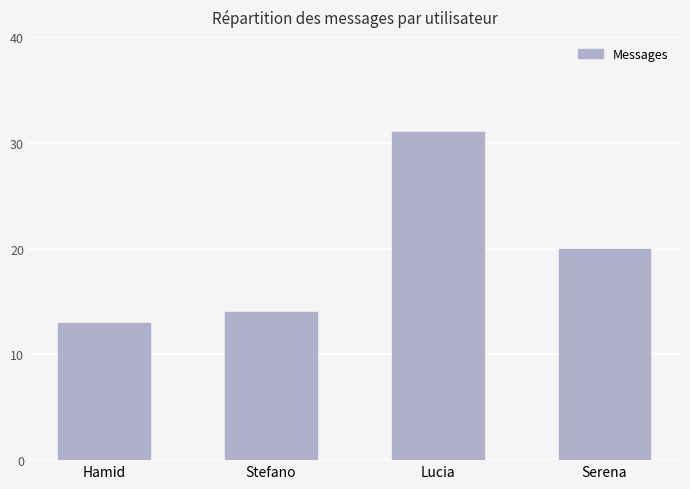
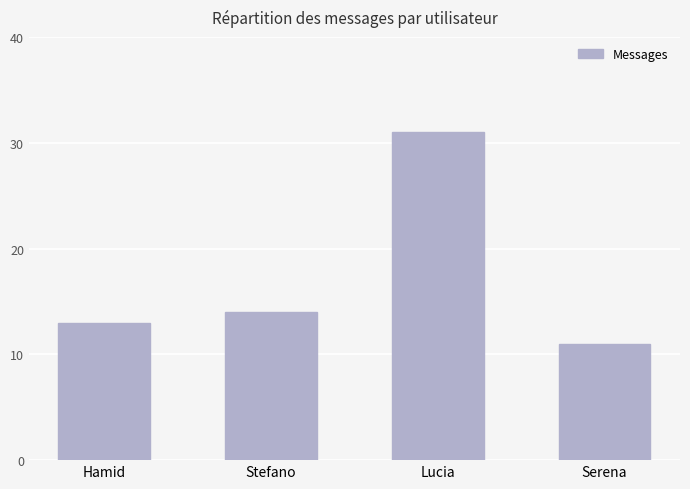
  {
    "Hamid": 13,
    "Stefano": 14,
    "Lucia": 31,
-   "Serena": 20
+   "Serena": 11
  }
